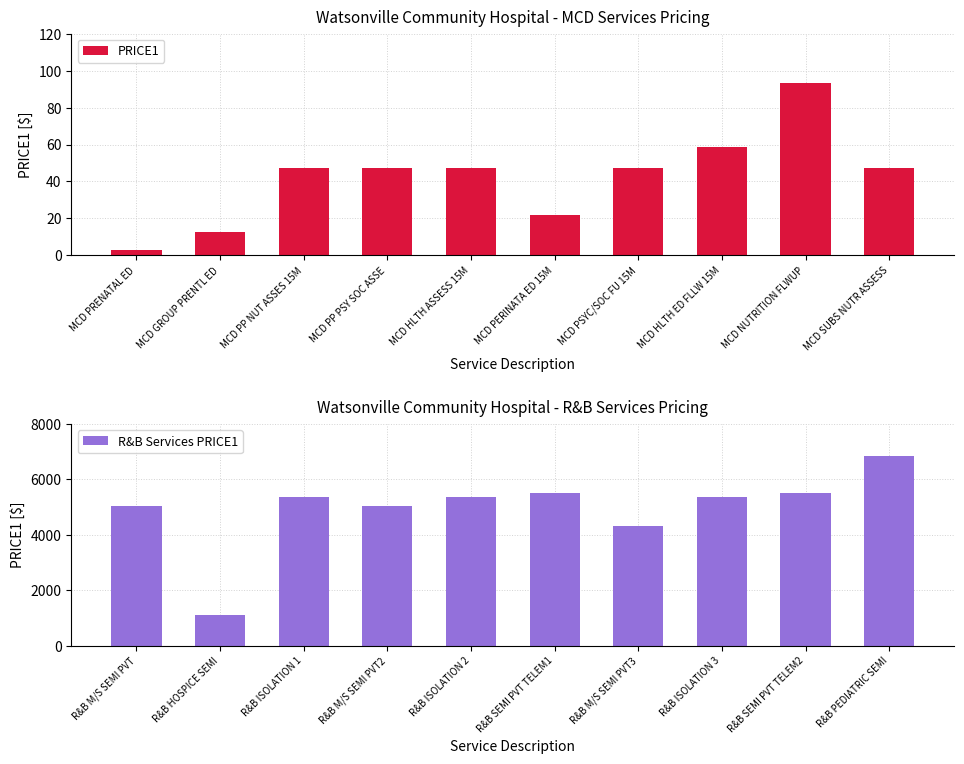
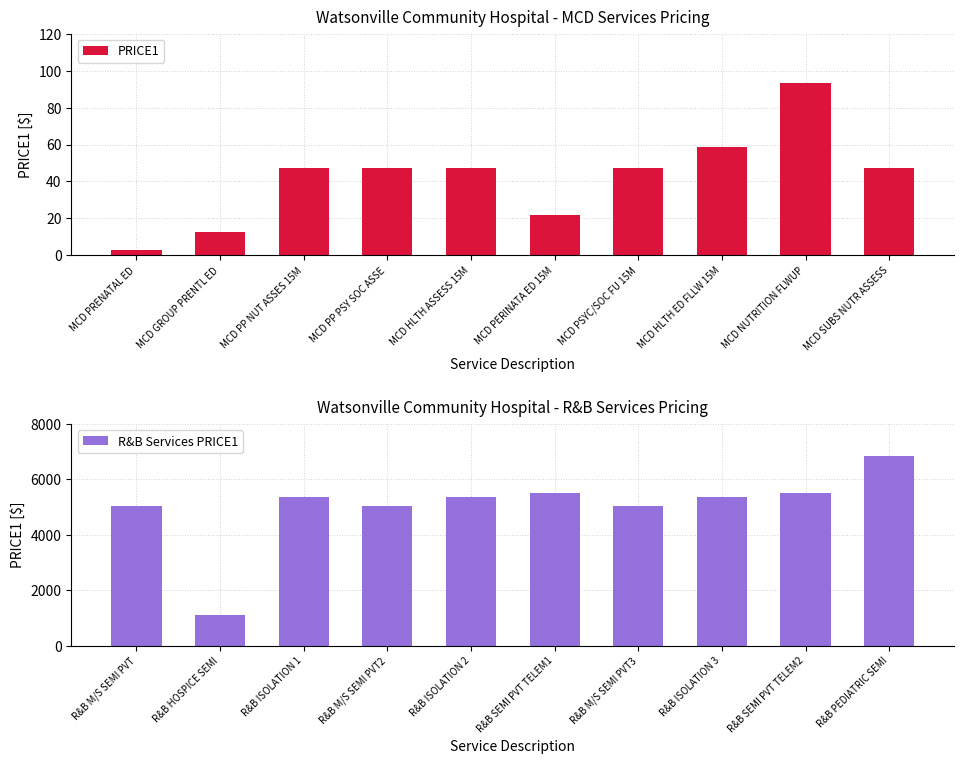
  {
    "Watsonville Community Hospital - MCD Services Pricing": {
      "MCD PRENATAL ED": 3,
      "MCD GROUP PRENTL ED": 13,
      "MCD PP NUT ASSES 15M": 47,
      "MCD PP PSY SOC ASSE": 47,
      "MCD HLTH ASSESS 15M": 47,
      "MCD PERINATA ED 15M": 22,
      "MCD PSYC/SOC FU 15M": 47,
      "MCD HLTH ED FLLW 15M": 58,
      "MCD NUTRITION FLWUP": 93,
      "MCD SUBS NUTR ASSESS": 47
    },
    "Watsonville Community Hospital - R&B Services Pricing": {
      "R&B M/S SEMI PVT": 5000,
      "R&B HOSPICE SEMI": 1100,
      "R&B ISOLATION 1": 5400,
      "R&B M/S SEMI PVT2": 5000,
      "R&B ISOLATION 2": 5400,
      "R&B SEMI PVT TELEM1": 5500,
-     "R&B M/S SEMI PVT3": 4300,
+     "R&B M/S SEMI PVT3": 5000,
      "R&B ISOLATION 3": 5400,
      "R&B SEMI PVT TELEM2": 5500,
      "R&B PEDIATRIC SEMI": 6800
    }
  }
